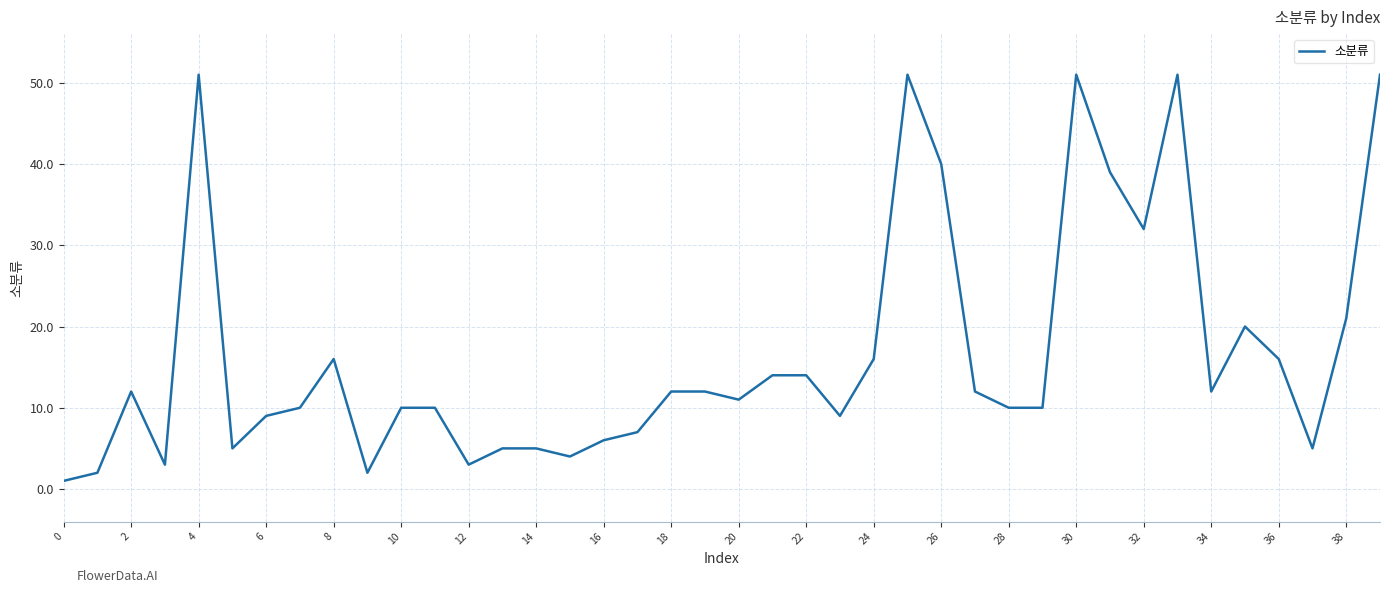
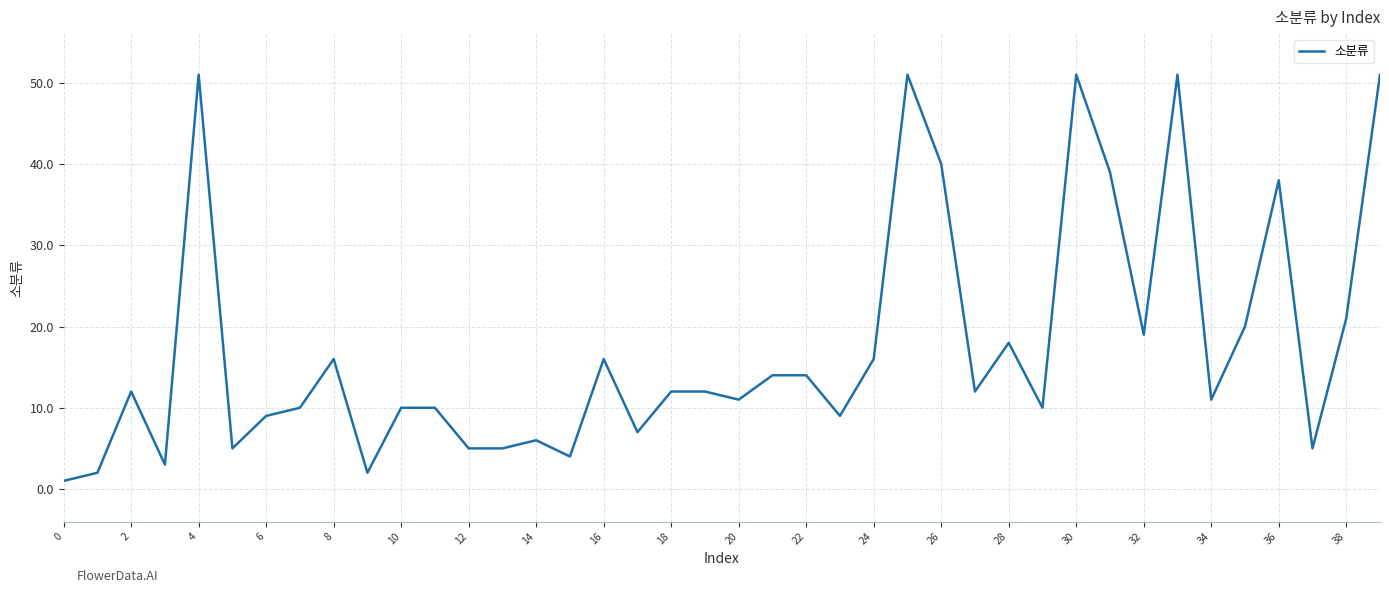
  {
    "0": 1,
    "2": 12,
    "4": 51,
    "6": 9,
    "8": 16,
    "10": 10,
-   "12": 3,
-   "14": 5,
-   "16": 6,
+   "12": 5,
+   "14": 6,
+   "16": 16,
    "18": 12,
    "20": 11,
    "22": 14,
    "24": 16,
    "26": 40,
-   "28": 10,
+   "28": 18,
    "30": 51,
-   "32": 32,
-   "34": 12,
-   "36": 16,
+   "32": 19,
+   "34": 11,
+   "36": 38,
    "38": 21
  }
